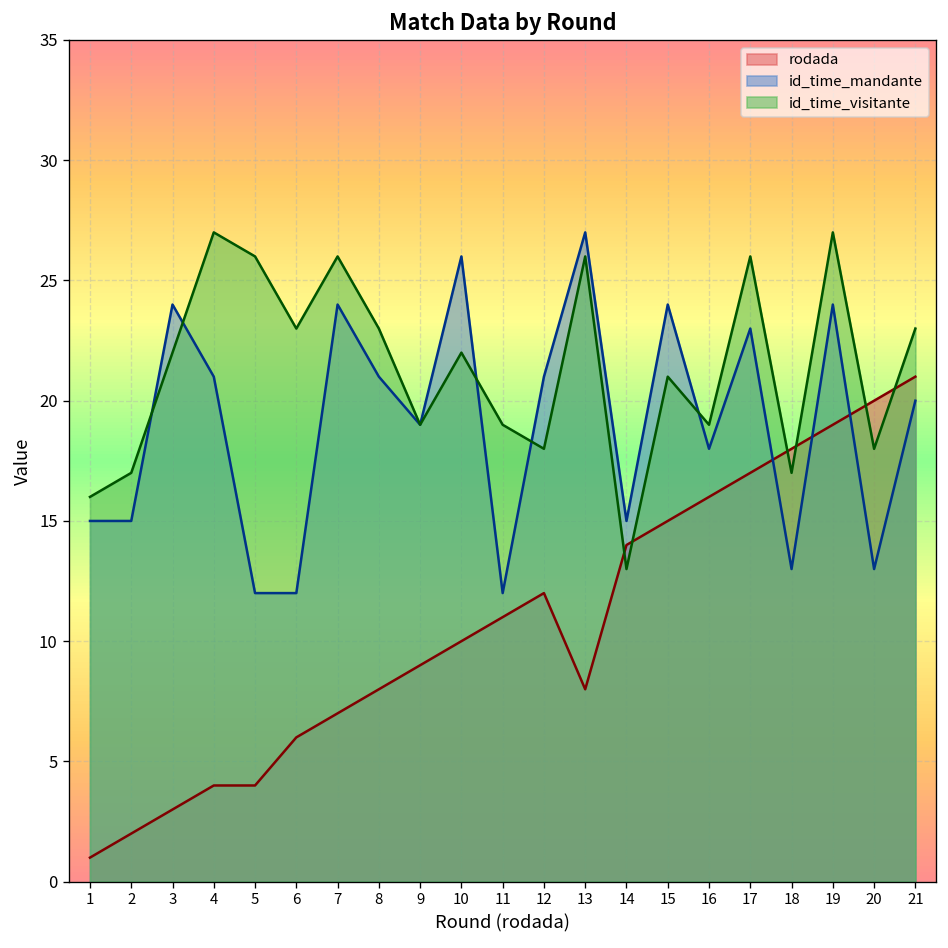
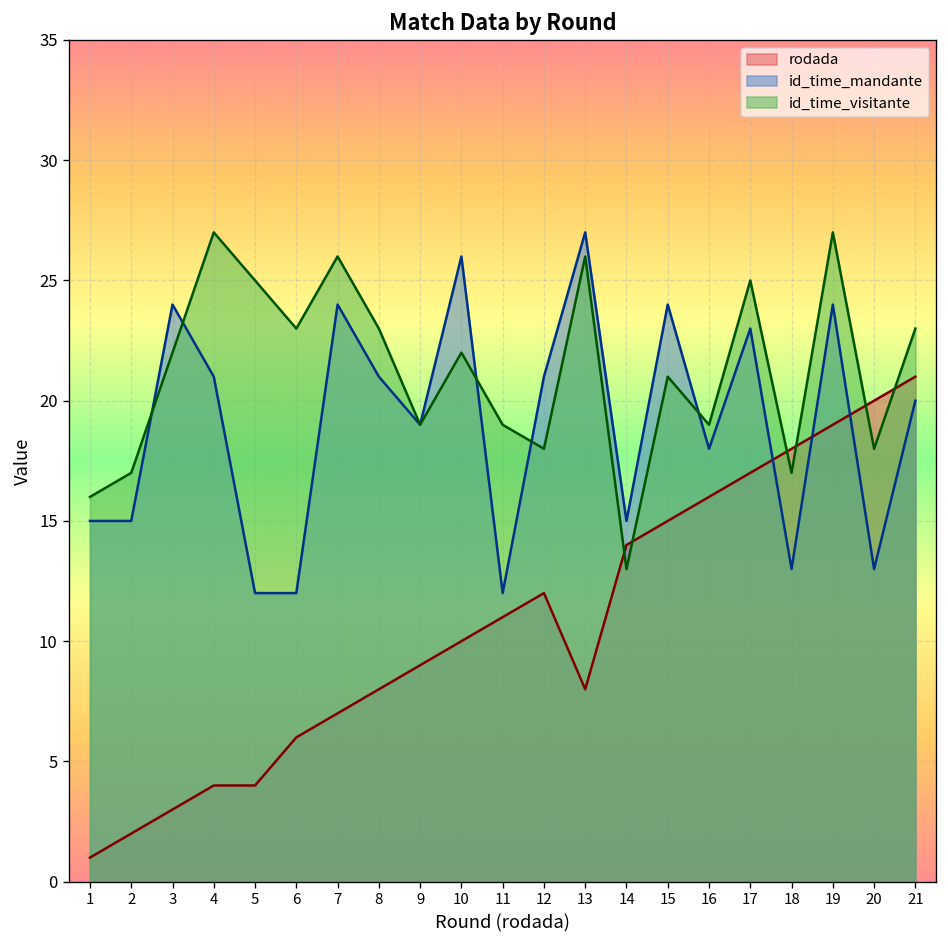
  {
    "rodada": {
      "1": 1,
      "2": 2,
      "3": 3,
      "4": 4,
      "5": 4,
      "6": 6,
      "7": 7,
      "8": 8,
      "9": 9,
      "10": 10,
      "11": 11,
      "12": 12,
      "13": 8,
      "14": 14,
      "15": 15,
      "16": 16,
      "17": 17,
      "18": 18,
      "19": 19,
      "20": 20,
      "21": 21
    },
    "id_time_mandante": {
      "1": 15,
      "2": 15,
      "3": 24,
      "4": 21,
      "5": 12,
      "6": 12,
      "7": 24,
      "8": 21,
      "10": 26,
      "11": 12,
      "12": 21,
      "13": 27,
      "14": 15,
      "15": 24,
      "16": 18,
      "17": 23,
      "18": 13,
      "19": 24,
      "20": 13,
      "21": 20
    },
    "id_time_visitante": {
      "1": 16,
      "2": 17,
      "3": 22,
      "4": 27,
-     "5": 26,
+     "5": 25,
      "6": 23,
      "7": 26,
      "8": 23,
      "10": 22,
      "11": 19,
      "12": 18,
      "13": 26,
      "14": 13,
      "15": 21,
      "16": 19,
-     "17": 26,
+     "17": 25,
      "18": 17,
      "19": 27,
      "20": 18,
      "21": 23
    }
  }
